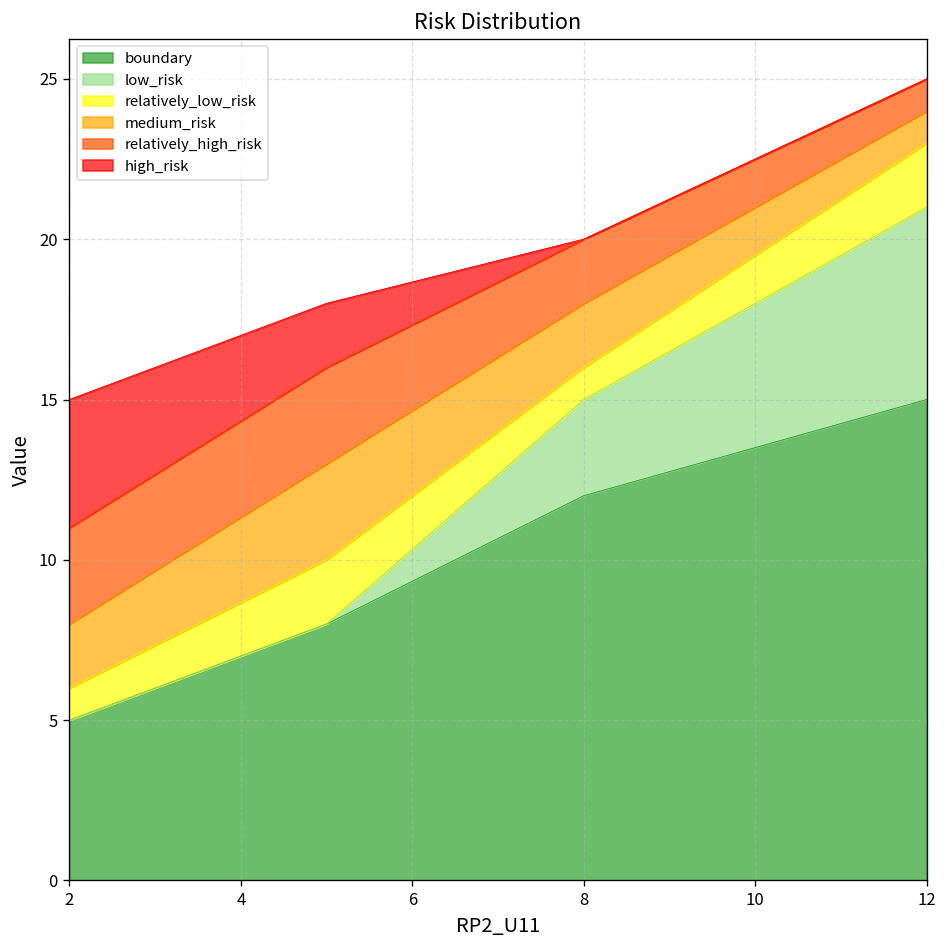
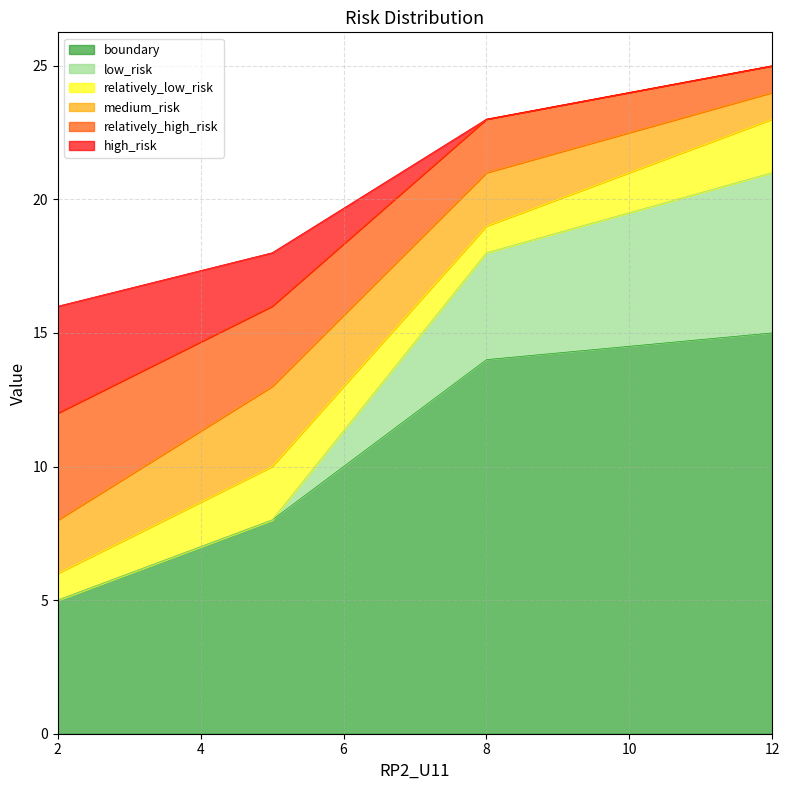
  {
    "boundary": {
-     "8": 12,
+     "8": 14,
      "12": 15
    },
    "low_risk": {
-     "8": 3,
+     "8": 4,
      "12": 6
    },
    "relatively_low_risk": {
      "2": 1,
      "8": 1,
      "12": 2
    },
    "medium_risk": {
      "2": 2,
      "8": 2,
      "12": 1
    },
    "relatively_high_risk": {
-     "2": 3
+     "2": 4
    },
    "high_risk": {
      "2": 4
    }
  }
